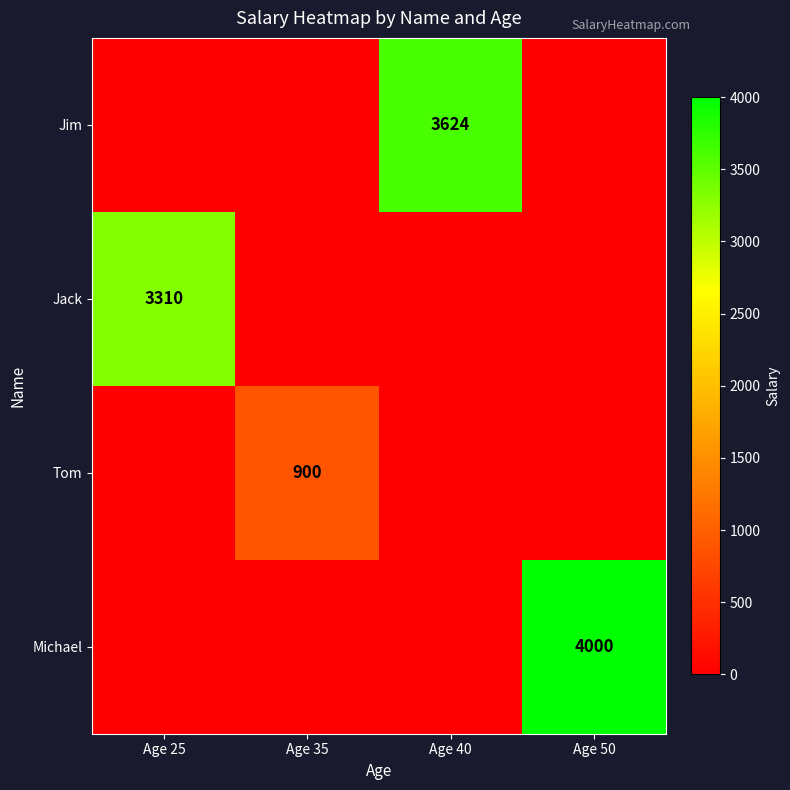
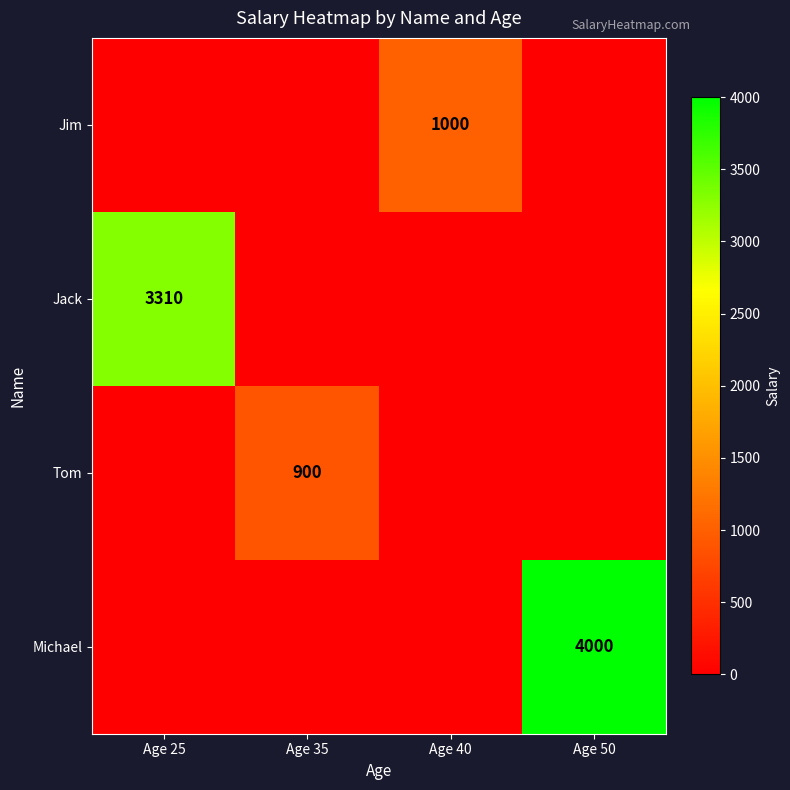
  {
    "Jim": {
-     "Age 40": 3624
+     "Age 40": 1000
    },
    "Jack": {
      "Age 25": 3310
    },
    "Tom": {
      "Age 35": 900
    },
    "Michael": {
      "Age 50": 4000
    }
  }
